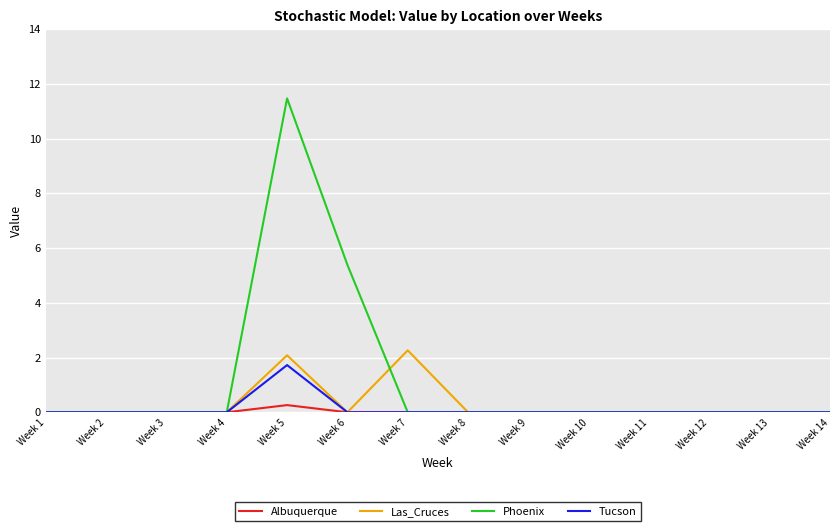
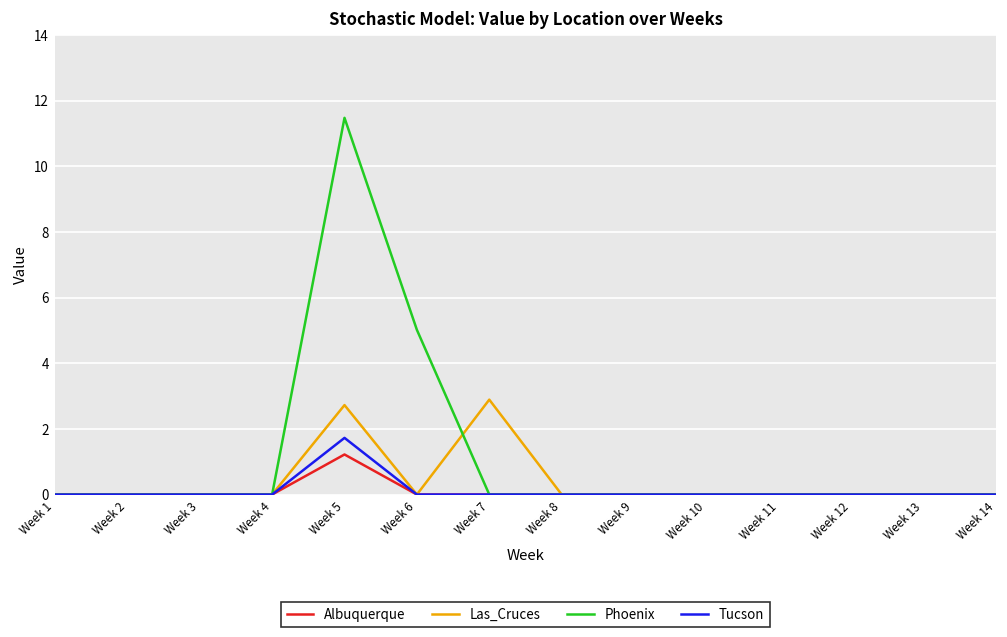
  {
    "Albuquerque": {
-     "Week 5": 0.3
+     "Week 5": 1.2
    },
    "Las_Cruces": {
-     "Week 5": 2.1,
-     "Week 7": 2.3
+     "Week 5": 2.7,
+     "Week 7": 2.9
    },
    "Phoenix": {
      "Week 5": 11.5,
-     "Week 6": 5.4
+     "Week 6": 5.0
    },
    "Tucson": {
      "Week 5": 1.7
    }
  }
